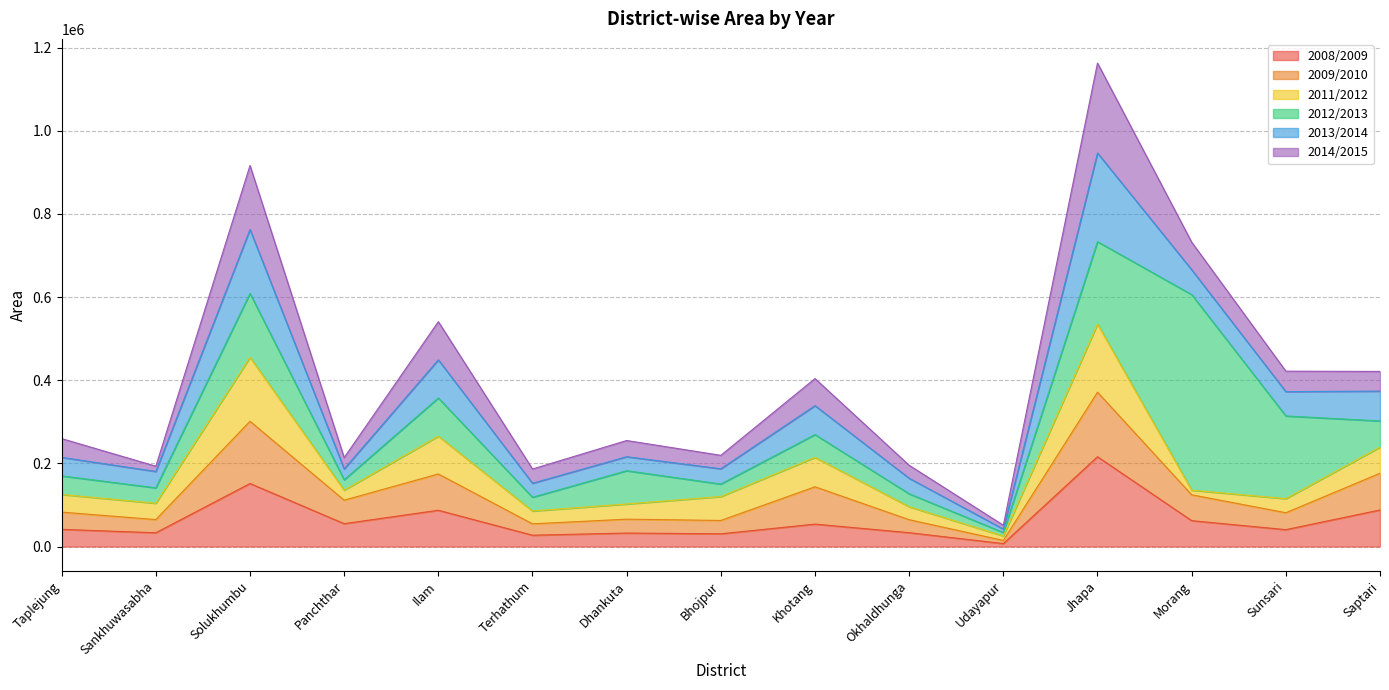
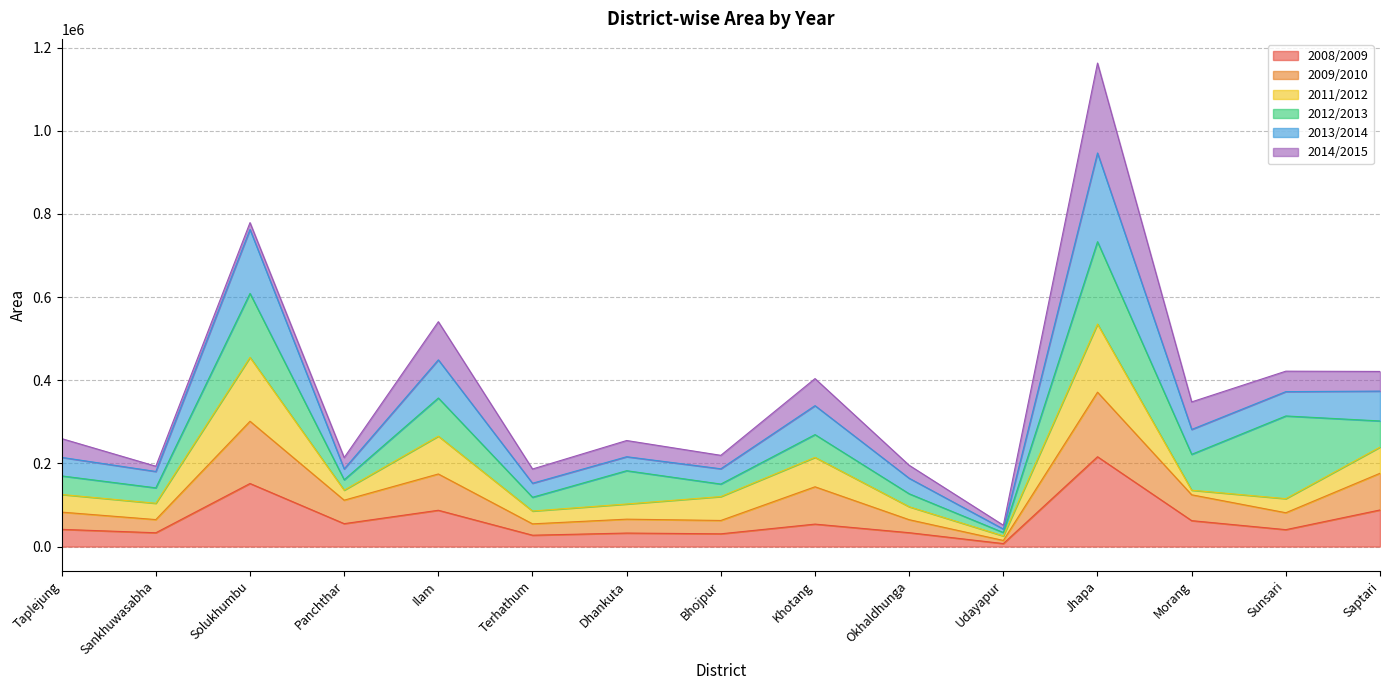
  {
    "2011/2012": {
      "Taplejung": 40000,
      "Sankhuwasabha": 40000,
      "Solukhumbu": 150000,
      "Panchthar": 20000,
      "Ilam": 90000,
      "Terhathum": 30000,
      "Dhankuta": 40000,
      "Bhojpur": 60000,
      "Khotang": 70000,
      "Okhaldhunga": 30000,
      "Udayapur": 10000,
      "Jhapa": 160000,
      "Morang": 10000,
      "Sunsari": 30000,
      "Saptari": 60000
    },
    "2012/2013": {
      "Taplejung": 40000,
      "Sankhuwasabha": 40000,
      "Solukhumbu": 150000,
      "Panchthar": 20000,
      "Ilam": 90000,
      "Terhathum": 30000,
      "Dhankuta": 80000,
      "Bhojpur": 30000,
      "Khotang": 50000,
      "Okhaldhunga": 30000,
      "Udayapur": 10000,
      "Jhapa": 200000,
-     "Morang": 470000,
+     "Morang": 90000,
      "Sunsari": 200000,
      "Saptari": 60000
    },
    "2013/2014": {
      "Taplejung": 40000,
      "Sankhuwasabha": 40000,
      "Solukhumbu": 150000,
      "Panchthar": 30000,
      "Ilam": 90000,
      "Terhathum": 30000,
      "Dhankuta": 30000,
      "Bhojpur": 40000,
      "Khotang": 70000,
      "Okhaldhunga": 40000,
      "Udayapur": 10000,
      "Jhapa": 210000,
      "Morang": 60000,
      "Sunsari": 60000,
      "Saptari": 70000
    },
    "2014/2015": {
      "Taplejung": 50000,
      "Sankhuwasabha": 10000,
-     "Solukhumbu": 150000,
+     "Solukhumbu": 20000,
      "Panchthar": 30000,
      "Ilam": 90000,
      "Terhathum": 30000,
      "Dhankuta": 40000,
      "Bhojpur": 30000,
      "Khotang": 70000,
      "Okhaldhunga": 30000,
      "Udayapur": 10000,
      "Jhapa": 220000,
      "Morang": 70000,
      "Sunsari": 50000,
      "Saptari": 50000
    }
  }
